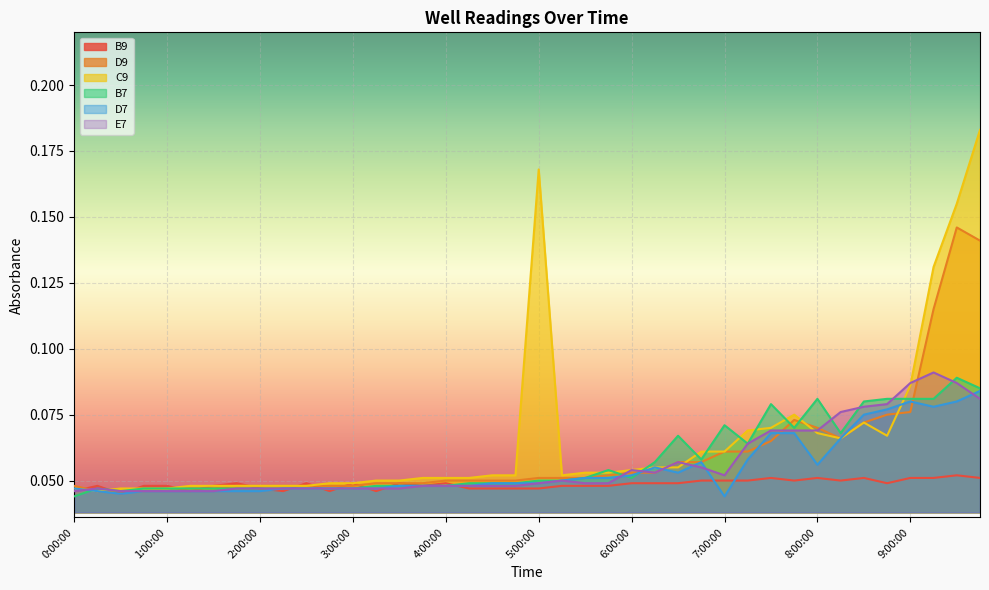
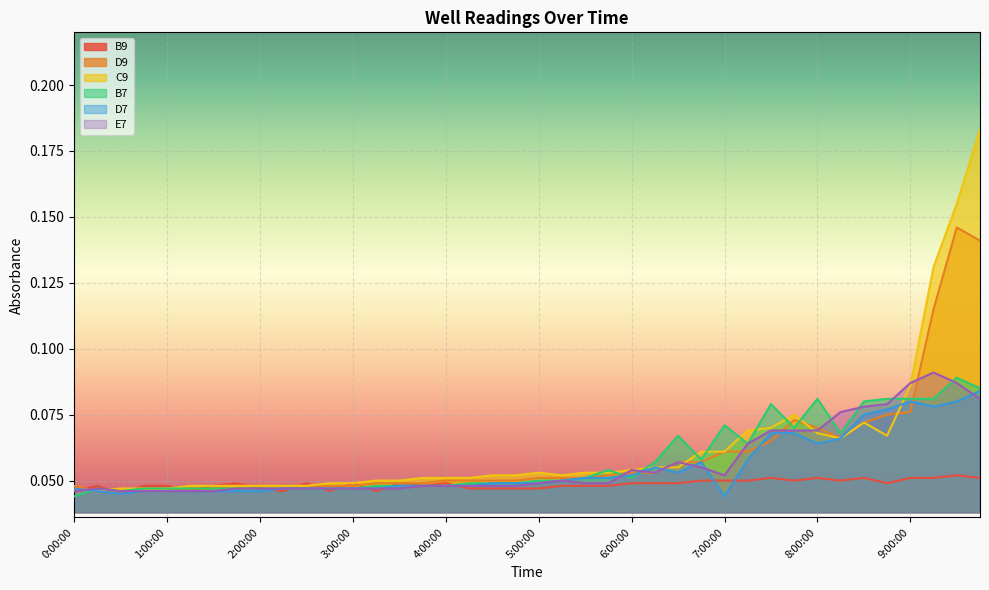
  {
    "C9": {
      "4:00:00": 0.051,
-     "5:00:00": 0.168,
+     "5:00:00": 0.053,
      "8:00:00": 0.068,
      "9:00:00": 0.086
    },
    "B7": {
      "0:00:00": 0.044,
      "5:00:00": 0.050,
      "6:00:00": 0.051,
      "7:00:00": 0.071,
      "8:00:00": 0.081,
      "9:00:00": 0.081
    },
    "D7": {
      "2:00:00": 0.046,
      "6:00:00": 0.052,
      "7:00:00": 0.044,
-     "8:00:00": 0.056,
+     "8:00:00": 0.064,
      "9:00:00": 0.080
    },
    "E7": {
      "7:00:00": 0.052,
      "8:00:00": 0.069,
      "9:00:00": 0.087
    }
  }
